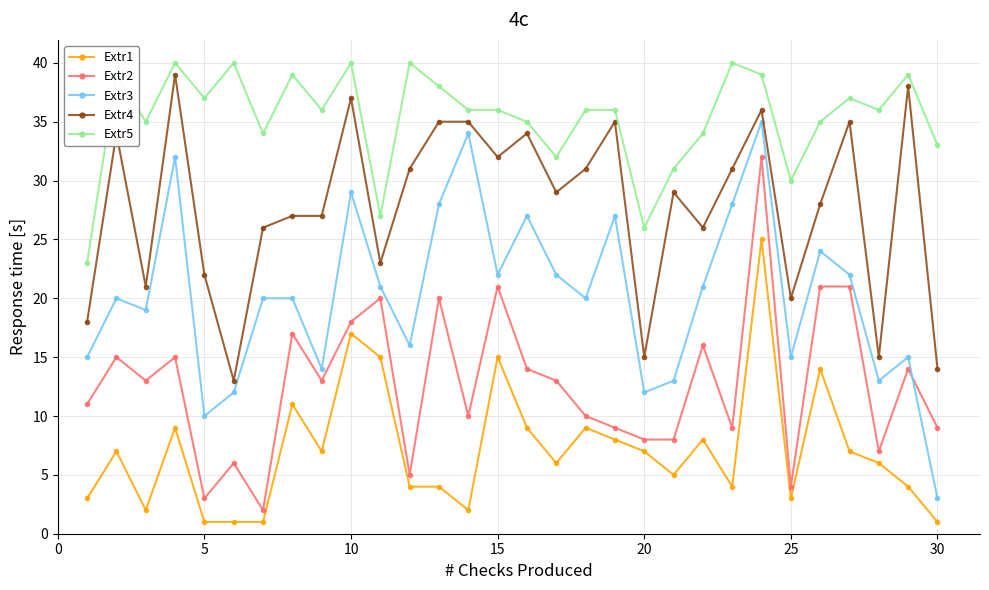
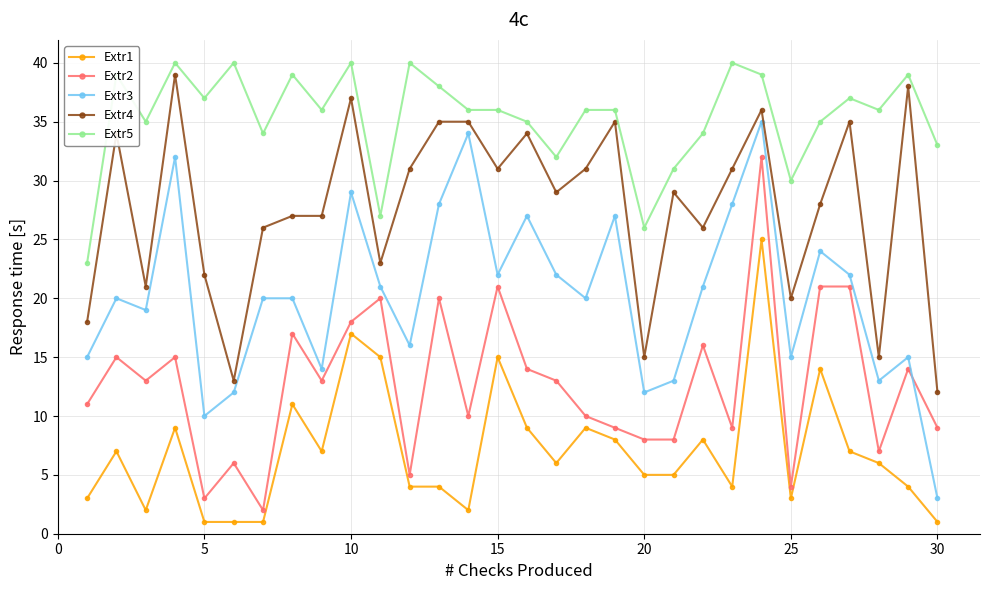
  {
    "Extr1": {
      "5": 1,
      "10": 17,
      "15": 15,
-     "20": 7,
+     "20": 5,
      "25": 3,
      "30": 1
    },
    "Extr2": {
      "5": 3,
      "10": 18,
      "15": 21,
      "20": 8,
      "25": 4,
      "30": 9
    },
    "Extr3": {
      "5": 10,
      "10": 29,
      "15": 22,
      "20": 12,
      "25": 15,
      "30": 3
    },
    "Extr4": {
      "5": 22,
      "10": 37,
-     "15": 32,
+     "15": 31,
      "20": 15,
      "25": 20,
-     "30": 14
+     "30": 12
    },
    "Extr5": {
      "5": 37,
      "10": 40,
      "15": 36,
      "20": 26,
      "25": 30,
      "30": 33
    }
  }
